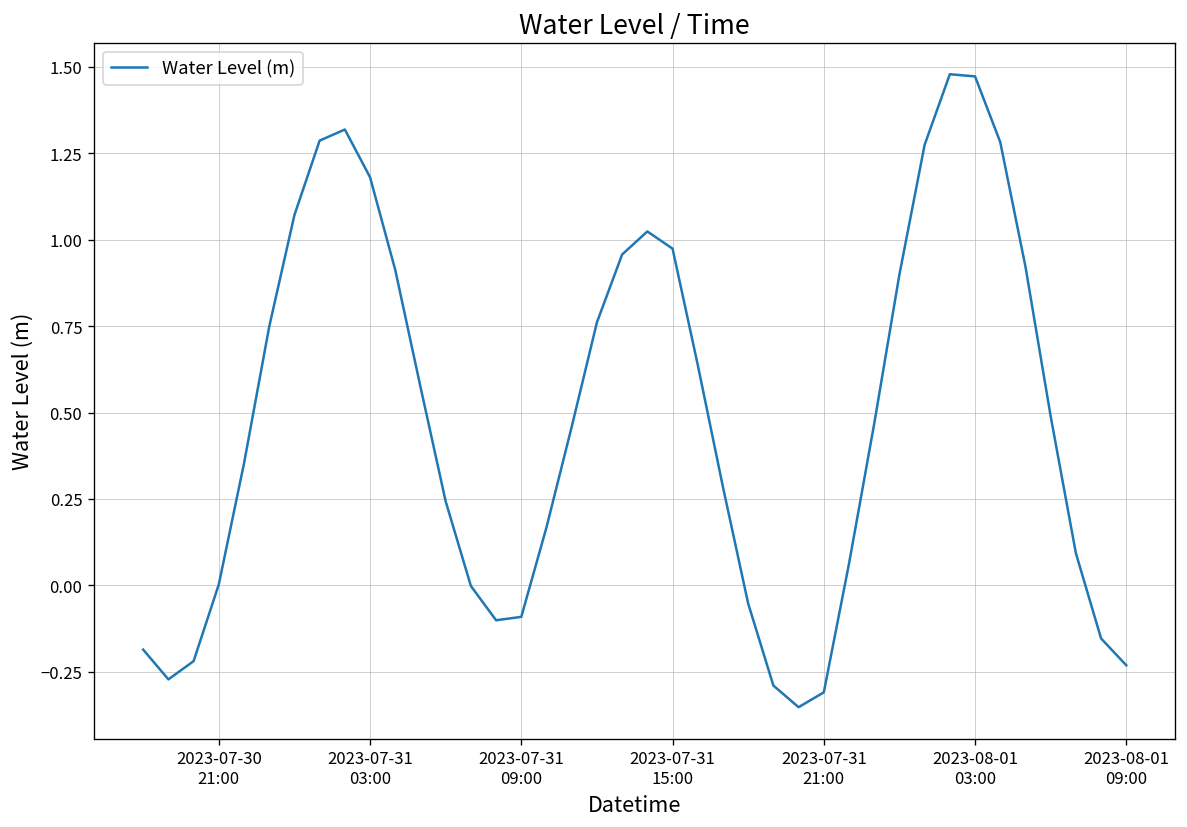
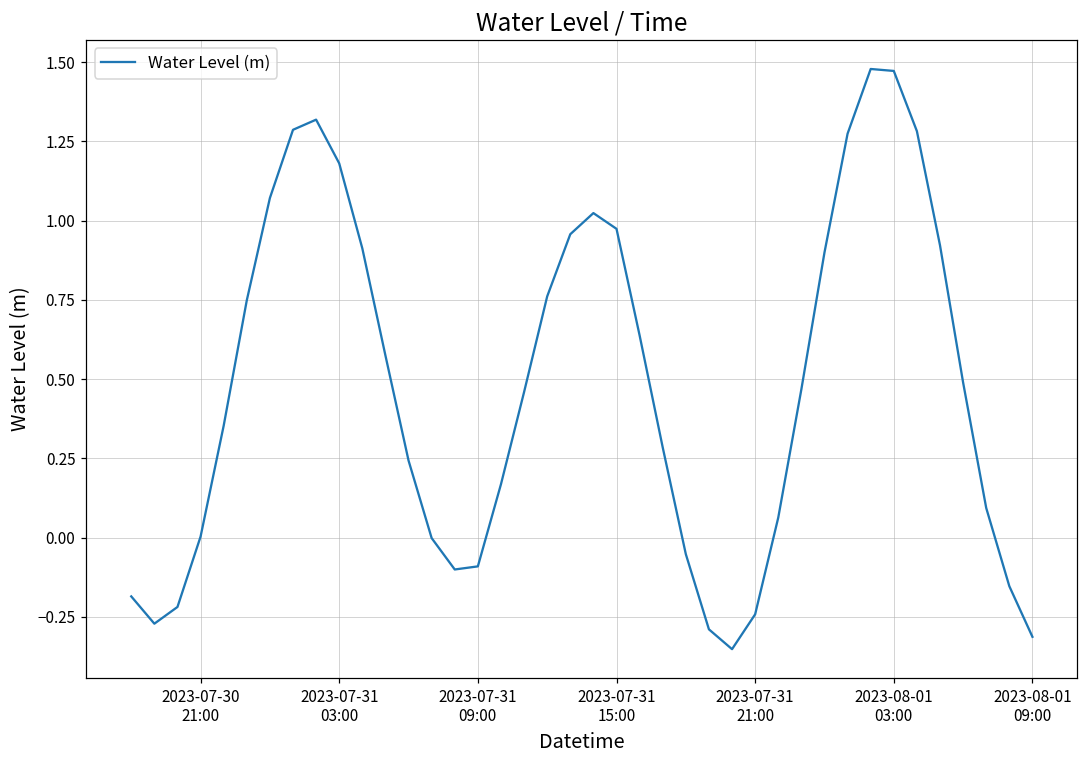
  {
    "2023-07-30 21:00": 0.00,
    "2023-07-31 03:00": 1.18,
    "2023-07-31 09:00": -0.09,
    "2023-07-31 15:00": 0.97,
-   "2023-07-31 21:00": -0.31,
+   "2023-07-31 21:00": -0.24,
    "2023-08-01 03:00": 1.47,
-   "2023-08-01 09:00": -0.23
+   "2023-08-01 09:00": -0.31
  }
